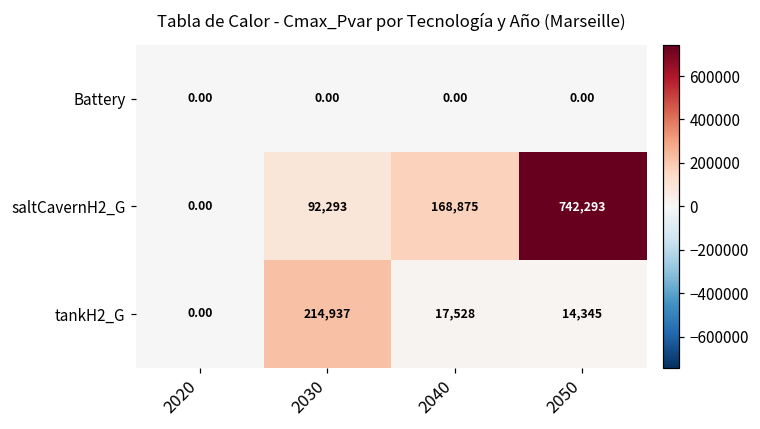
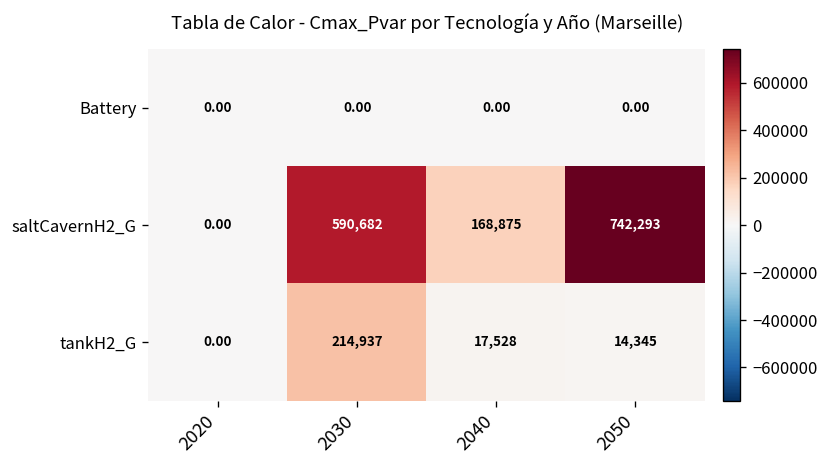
  {
    "Battery": {
      "2020": "0.00",
      "2030": "0.00",
      "2040": "0.00",
      "2050": "0.00"
    },
    "saltCavernH2_G": {
      "2020": "0.00",
-     "2030": "92,293",
+     "2030": "590,682",
      "2040": "168,875",
      "2050": "742,293"
    },
    "tankH2_G": {
      "2020": "0.00",
      "2030": "214,937",
      "2040": "17,528",
      "2050": "14,345"
    }
  }
